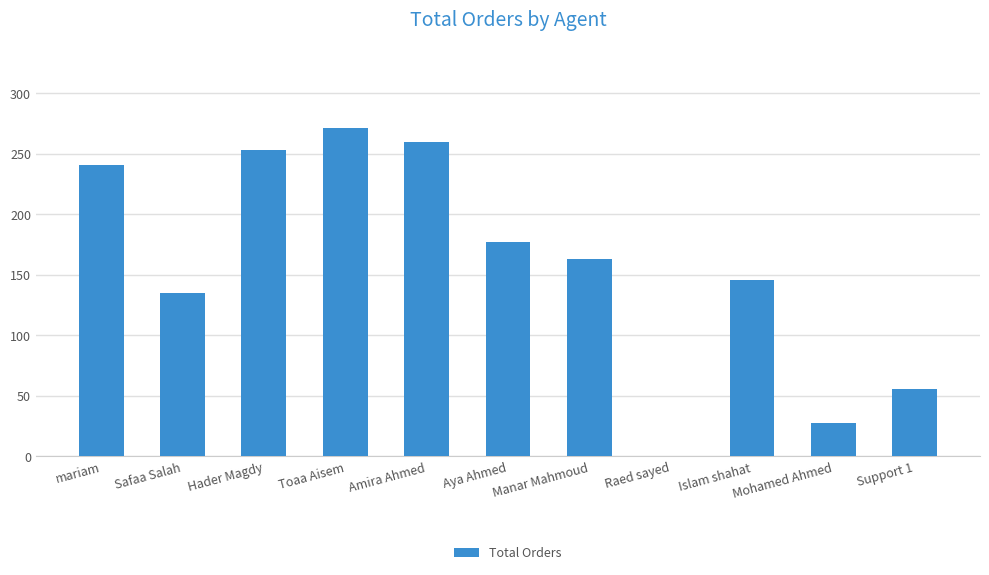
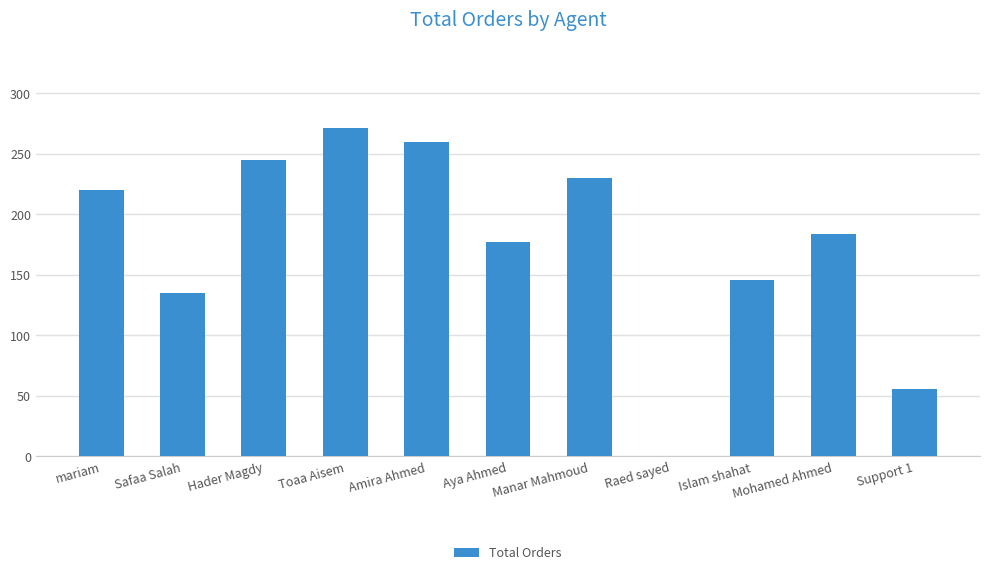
  {
-   "mariam": 241,
+   "mariam": 220,
    "Safaa Salah": 135,
-   "Hader Magdy": 253,
+   "Hader Magdy": 245,
    "Toaa Aisem": 271,
    "Amira Ahmed": 260,
    "Aya Ahmed": 177,
-   "Manar Mahmoud": 163,
+   "Manar Mahmoud": 230,
    "Raed sayed": 0,
    "Islam shahat": 146,
-   "Mohamed Ahmed": 28,
+   "Mohamed Ahmed": 184,
    "Support 1": 56
  }
